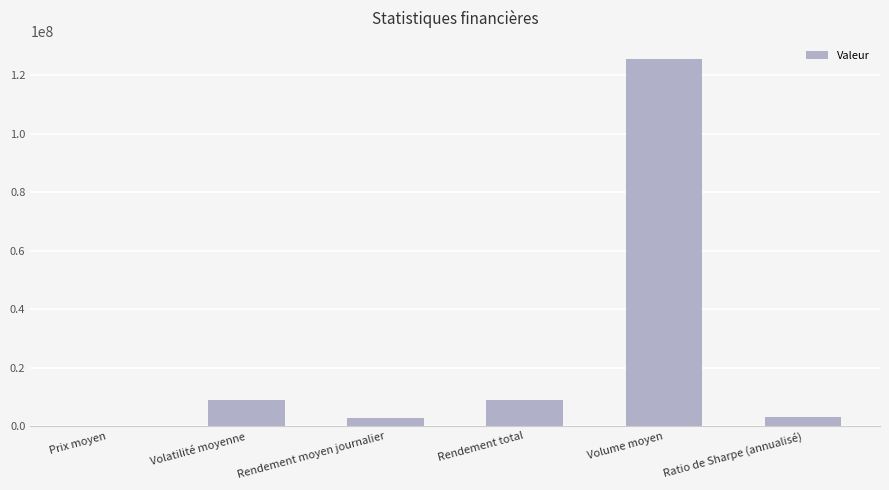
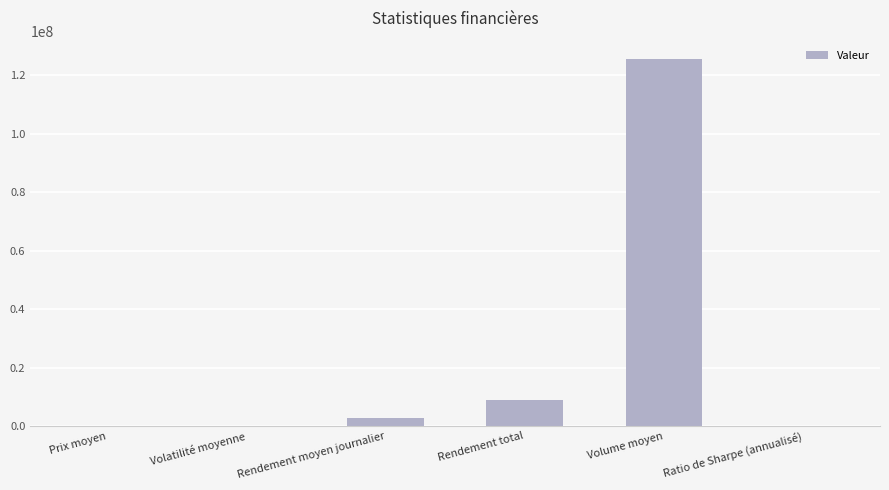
  {
-   "Volatilité moyenne": 9000000,
+   "Volatilité moyenne": 0,
    "Rendement moyen journalier": 3000000,
    "Rendement total": 9000000,
    "Volume moyen": 126000000,
-   "Ratio de Sharpe (annualisé)": 3000000
+   "Ratio de Sharpe (annualisé)": 0
  }
